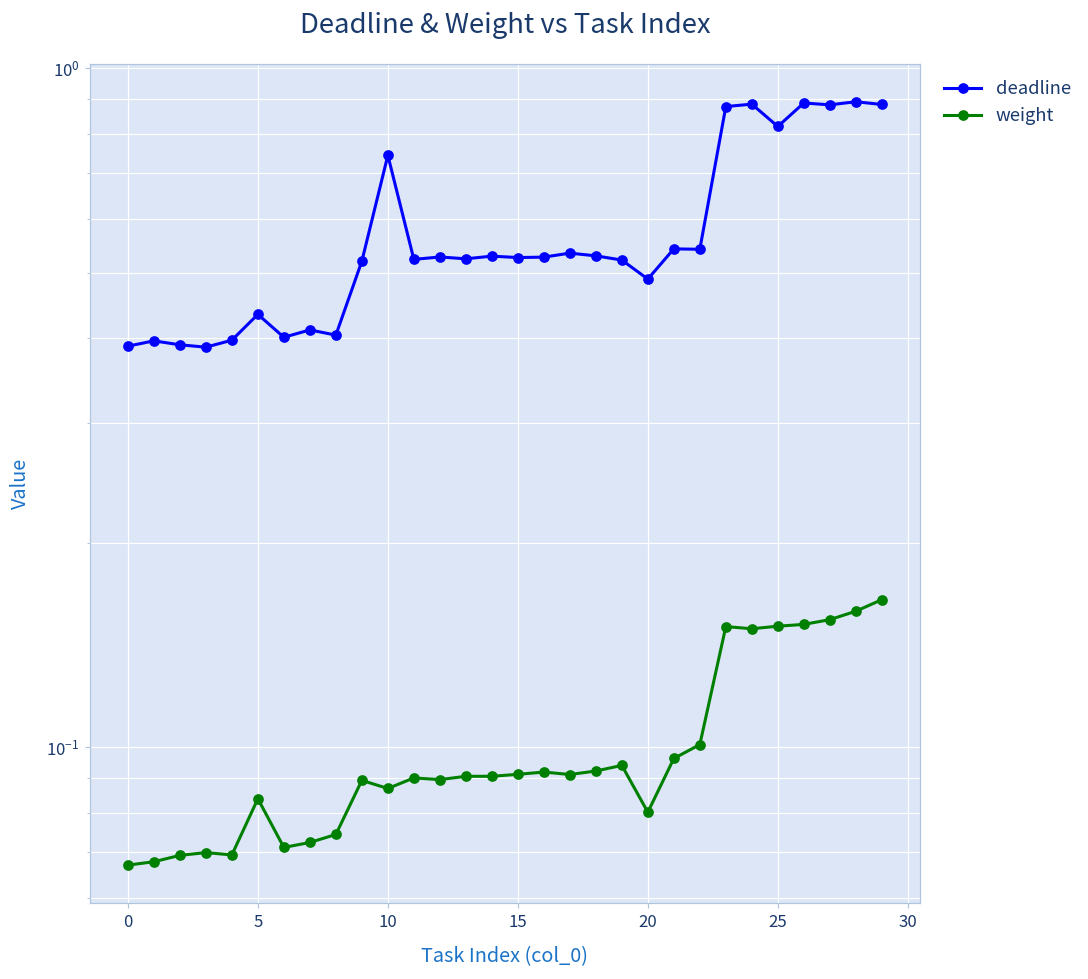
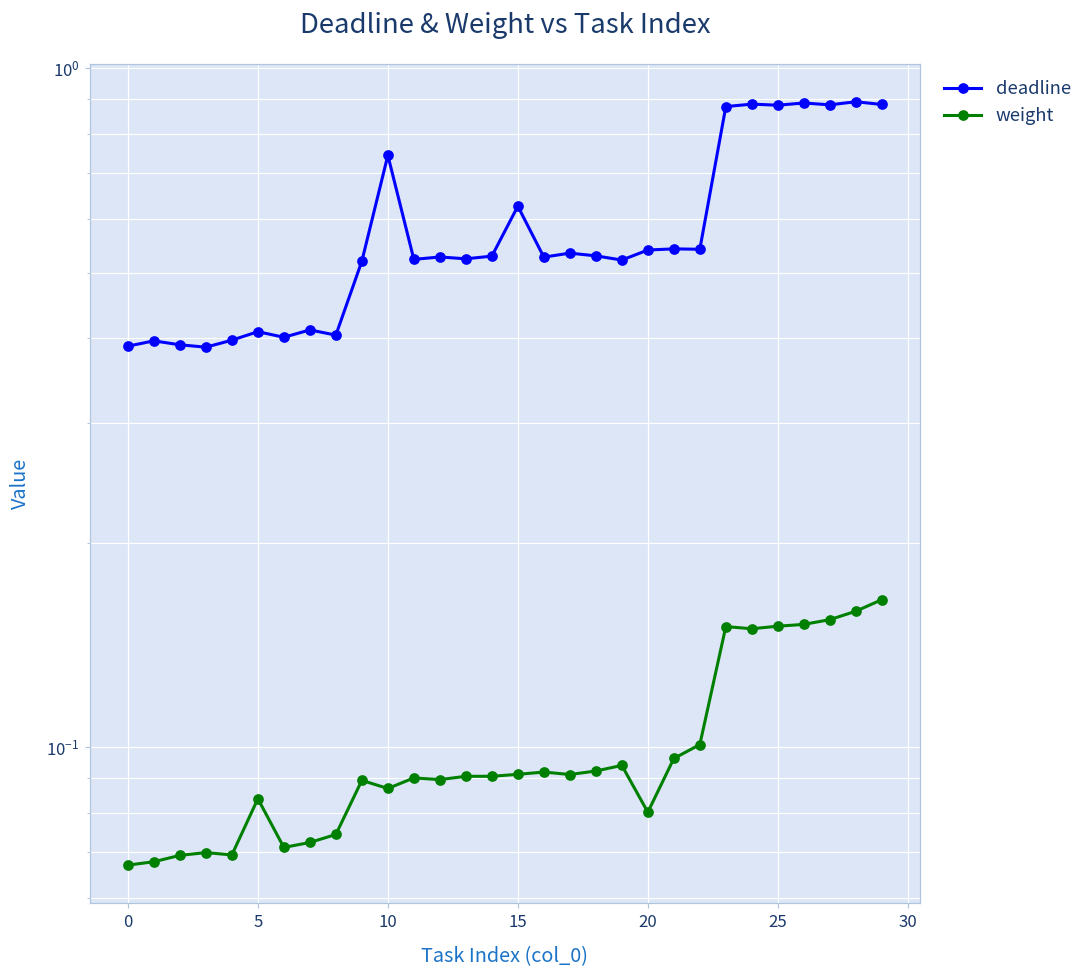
  {
    "deadline": {
      "0": 0.39,
-     "5": 0.43,
+     "5": 0.41,
      "10": 0.74,
-     "15": 0.53,
-     "20": 0.49,
-     "25": 0.82
+     "15": 0.63,
+     "20": 0.54,
+     "25": 0.88
    },
    "weight": {
      "0": 0.067,
      "5": 0.084,
      "10": 0.087,
      "15": 0.091,
      "20": 0.08,
      "25": 0.15
    }
  }
